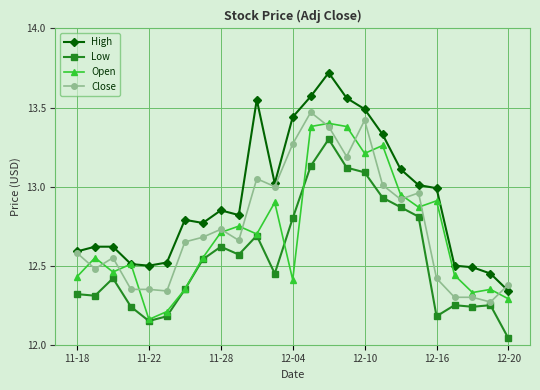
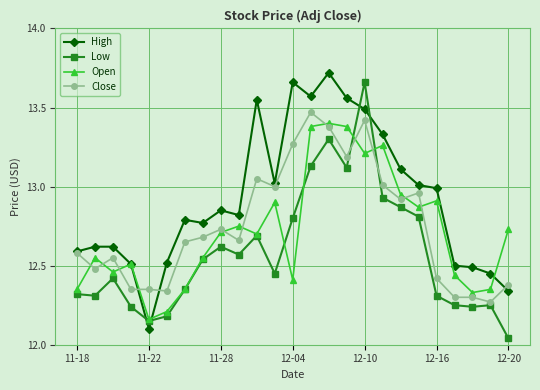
  {
    "High": {
-     "11-22": 12.5,
+     "11-22": 12.1,
      "11-28": 12.85,
-     "12-04": 13.44,
+     "12-04": 13.66,
      "12-10": 13.49,
      "12-16": 12.99,
      "12-20": 12.34
    },
    "Low": {
      "11-18": 12.32,
      "11-28": 12.62,
      "12-04": 12.80,
-     "12-10": 13.09,
-     "12-16": 12.18,
+     "12-10": 13.66,
+     "12-16": 12.31,
      "12-20": 12.04
    },
    "Open": {
-     "11-18": 12.43,
+     "11-18": 12.35,
      "11-28": 12.71,
      "12-04": 12.41,
      "12-10": 13.21,
      "12-16": 12.91,
-     "12-20": 12.29
+     "12-20": 12.73
    },
    "Close": {
      "11-22": 12.35,
      "11-28": 12.73,
      "12-04": 13.27,
      "12-10": 13.42,
      "12-16": 12.42,
      "12-20": 12.38
    }
  }
